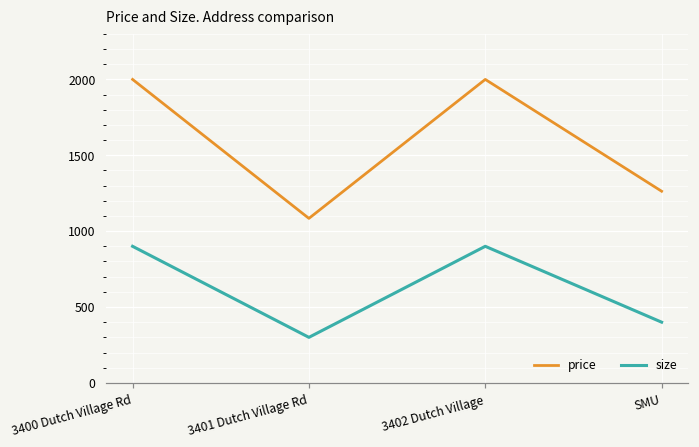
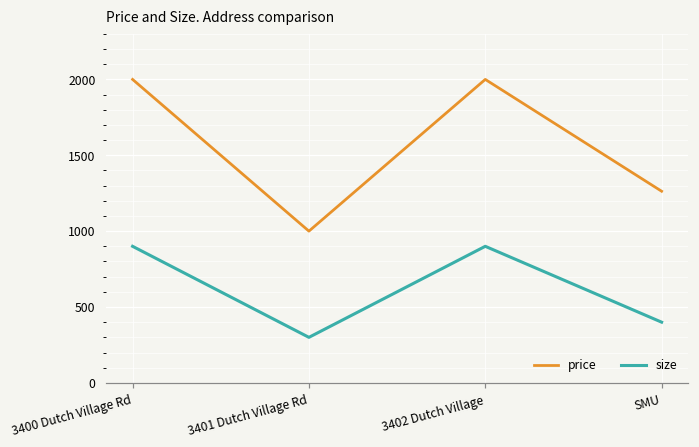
  {
    "price": {
      "3400 Dutch Village Rd": 2000,
-     "3401 Dutch Village Rd": 1080,
+     "3401 Dutch Village Rd": 1000,
      "3402 Dutch Village": 2000,
      "SMU": 1260
    },
    "size": {
      "3400 Dutch Village Rd": 900,
      "3401 Dutch Village Rd": 300,
      "3402 Dutch Village": 900,
      "SMU": 400
    }
  }
